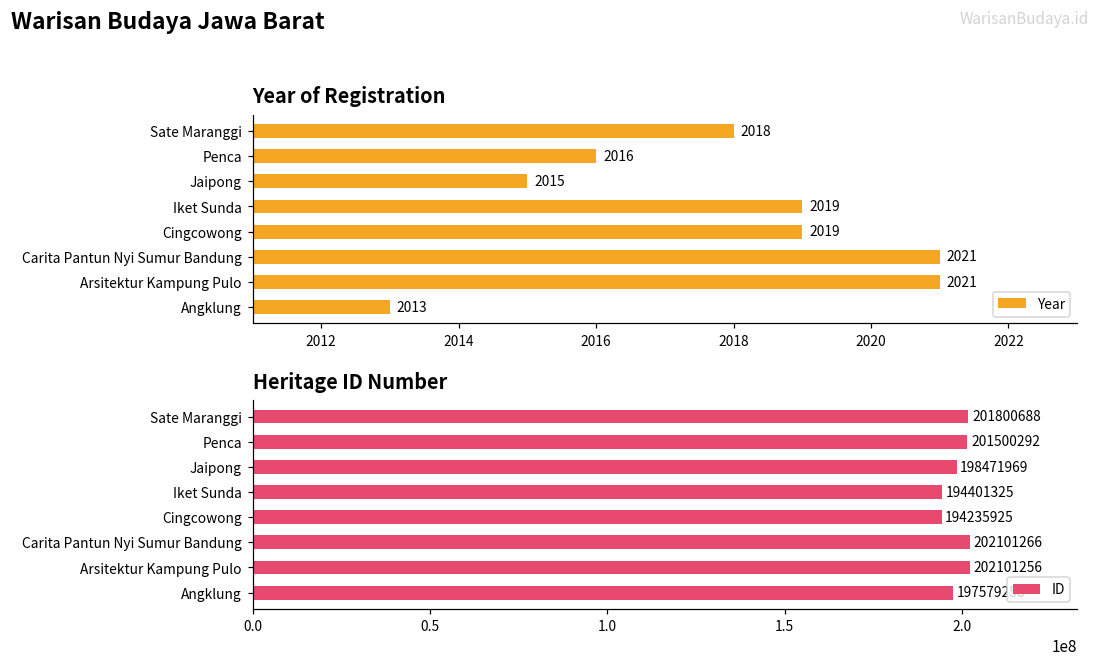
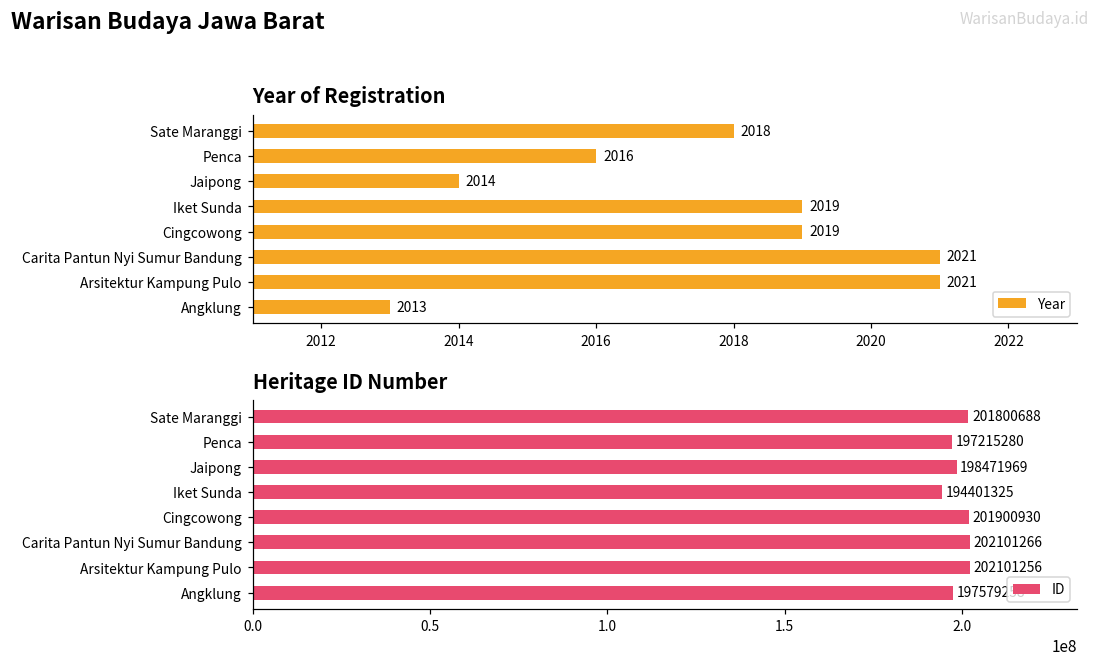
  {
    "Year of Registration": {
      "Sate Maranggi": 2018,
      "Penca": 2016,
-     "Jaipong": 2015,
+     "Jaipong": 2014,
      "Iket Sunda": 2019,
      "Cingcowong": 2019,
      "Carita Pantun Nyi Sumur Bandung": 2021,
      "Arsitektur Kampung Pulo": 2021,
      "Angklung": 2013
    },
    "Heritage ID Number": {
      "Sate Maranggi": 201800688,
-     "Penca": 201500292,
+     "Penca": 197215280,
      "Jaipong": 198471969,
      "Iket Sunda": 194401325,
-     "Cingcowong": 194235925,
+     "Cingcowong": 201900930,
      "Carita Pantun Nyi Sumur Bandung": 202101266,
      "Arsitektur Kampung Pulo": 202101256
    }
  }
